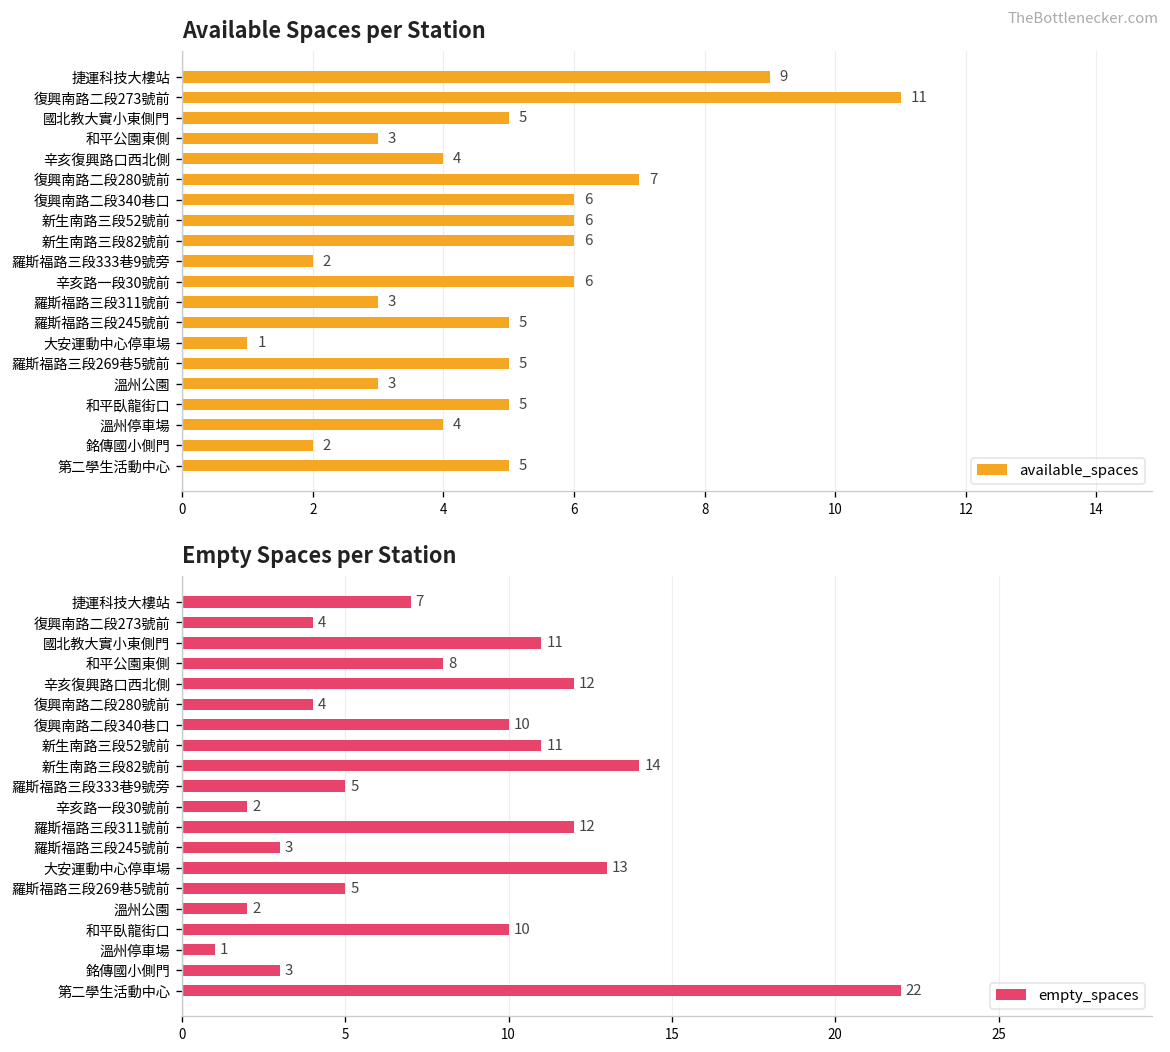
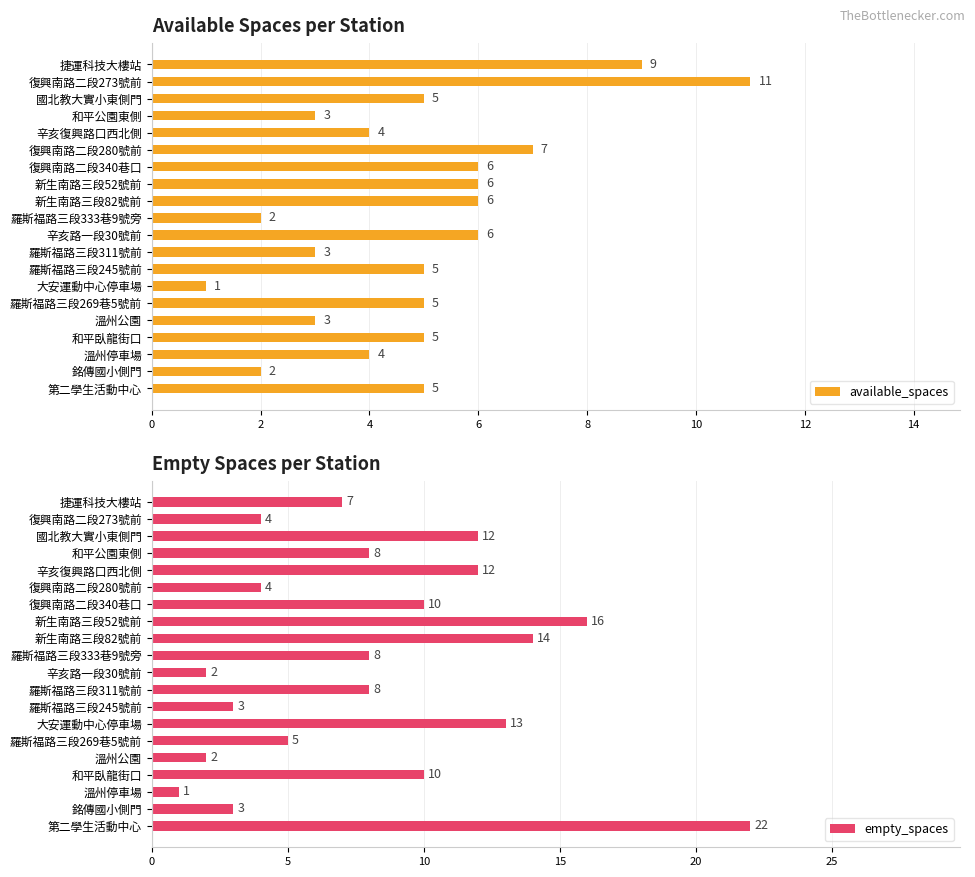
  {
    "Available Spaces per Station": {
      "捷運科技大樓站": 9,
      "復興南路二段273號前": 11,
      "國北教大實小東側門": 5,
      "和平公園東側": 3,
      "辛亥復興路口西北側": 4,
      "復興南路二段280號前": 7,
      "復興南路二段340巷口": 6,
      "新生南路三段52號前": 6,
      "新生南路三段82號前": 6,
      "羅斯福路三段333巷9號旁": 2,
      "辛亥路一段30號前": 6,
      "羅斯福路三段311號前": 3,
      "羅斯福路三段245號前": 5,
      "大安運動中心停車場": 1,
      "羅斯福路三段269巷5號前": 5,
      "溫州公園": 3,
      "和平臥龍街口": 5,
      "溫州停車場": 4,
      "銘傳國小側門": 2,
      "第二學生活動中心": 5
    },
    "Empty Spaces per Station": {
      "捷運科技大樓站": 7,
      "復興南路二段273號前": 4,
-     "國北教大實小東側門": 11,
+     "國北教大實小東側門": 12,
      "和平公園東側": 8,
      "辛亥復興路口西北側": 12,
      "復興南路二段280號前": 4,
      "復興南路二段340巷口": 10,
-     "新生南路三段52號前": 11,
+     "新生南路三段52號前": 16,
      "新生南路三段82號前": 14,
-     "羅斯福路三段333巷9號旁": 5,
+     "羅斯福路三段333巷9號旁": 8,
      "辛亥路一段30號前": 2,
-     "羅斯福路三段311號前": 12,
+     "羅斯福路三段311號前": 8,
      "羅斯福路三段245號前": 3,
      "大安運動中心停車場": 13,
      "羅斯福路三段269巷5號前": 5,
      "溫州公園": 2,
      "和平臥龍街口": 10,
      "溫州停車場": 1,
      "銘傳國小側門": 3,
      "第二學生活動中心": 22
    }
  }
